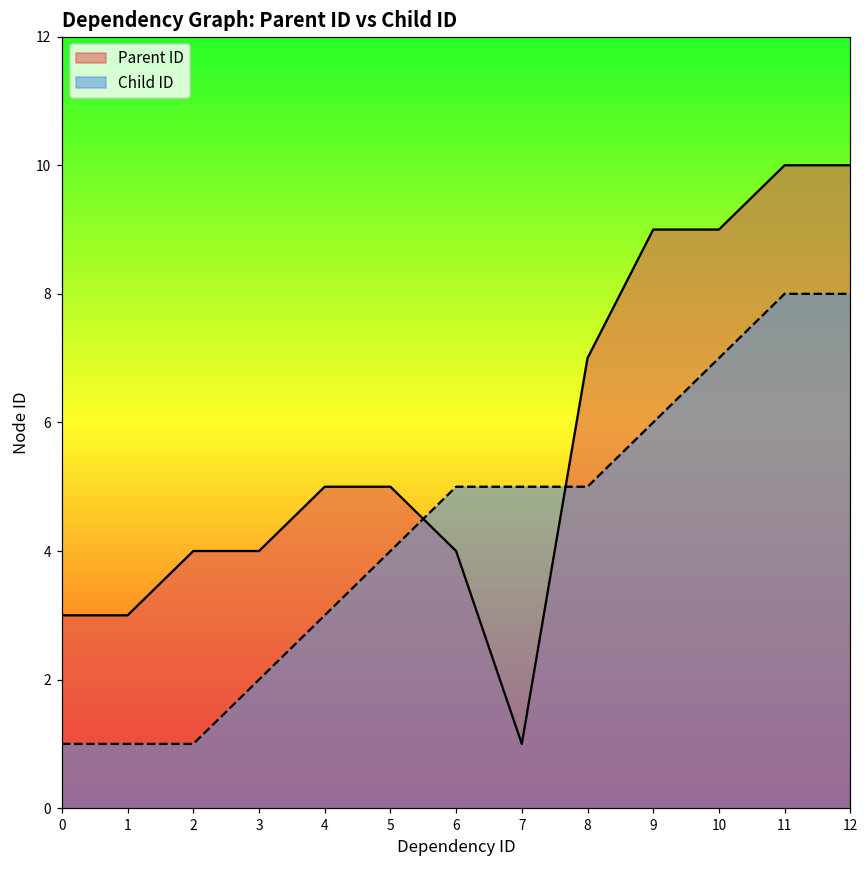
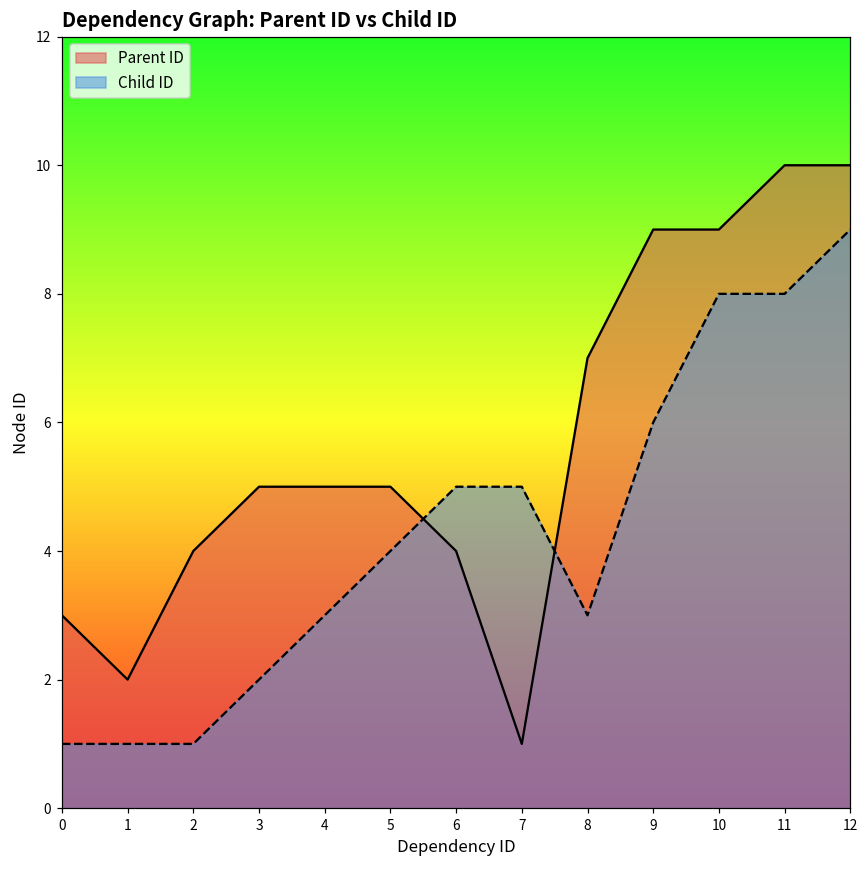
  {
    "Parent ID": {
      "0": 3,
-     "1": 3,
+     "1": 2,
      "2": 4,
-     "3": 4,
+     "3": 5,
      "4": 5,
      "5": 5,
      "6": 4,
      "7": 1,
      "8": 7,
      "9": 9,
      "10": 9,
      "11": 10,
      "12": 10
    },
    "Child ID": {
      "0": 1,
      "1": 1,
      "2": 1,
      "3": 2,
      "4": 3,
      "5": 4,
      "6": 5,
      "7": 5,
-     "8": 5,
+     "8": 3,
      "9": 6,
-     "10": 7,
+     "10": 8,
      "11": 8,
-     "12": 8
+     "12": 9
    }
  }
